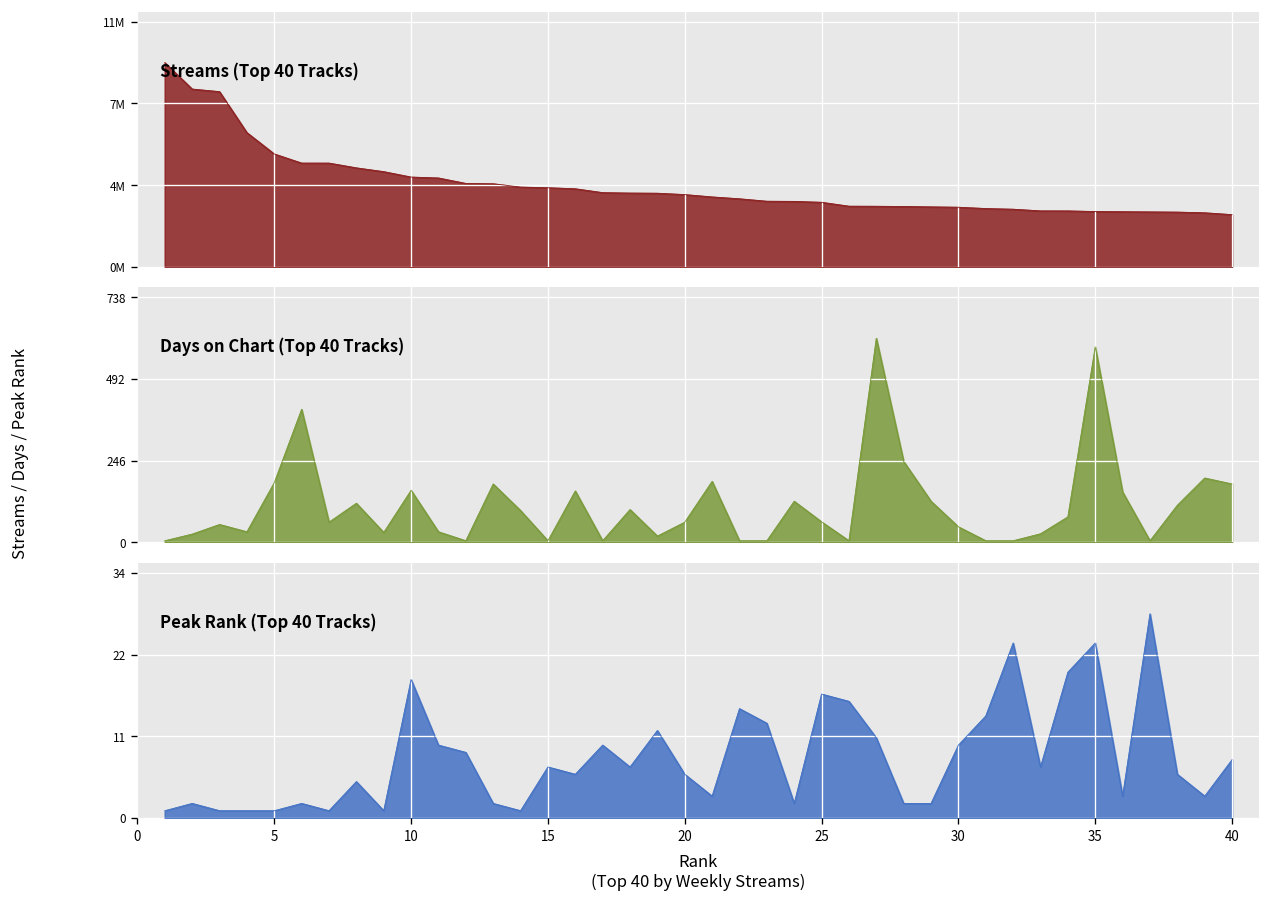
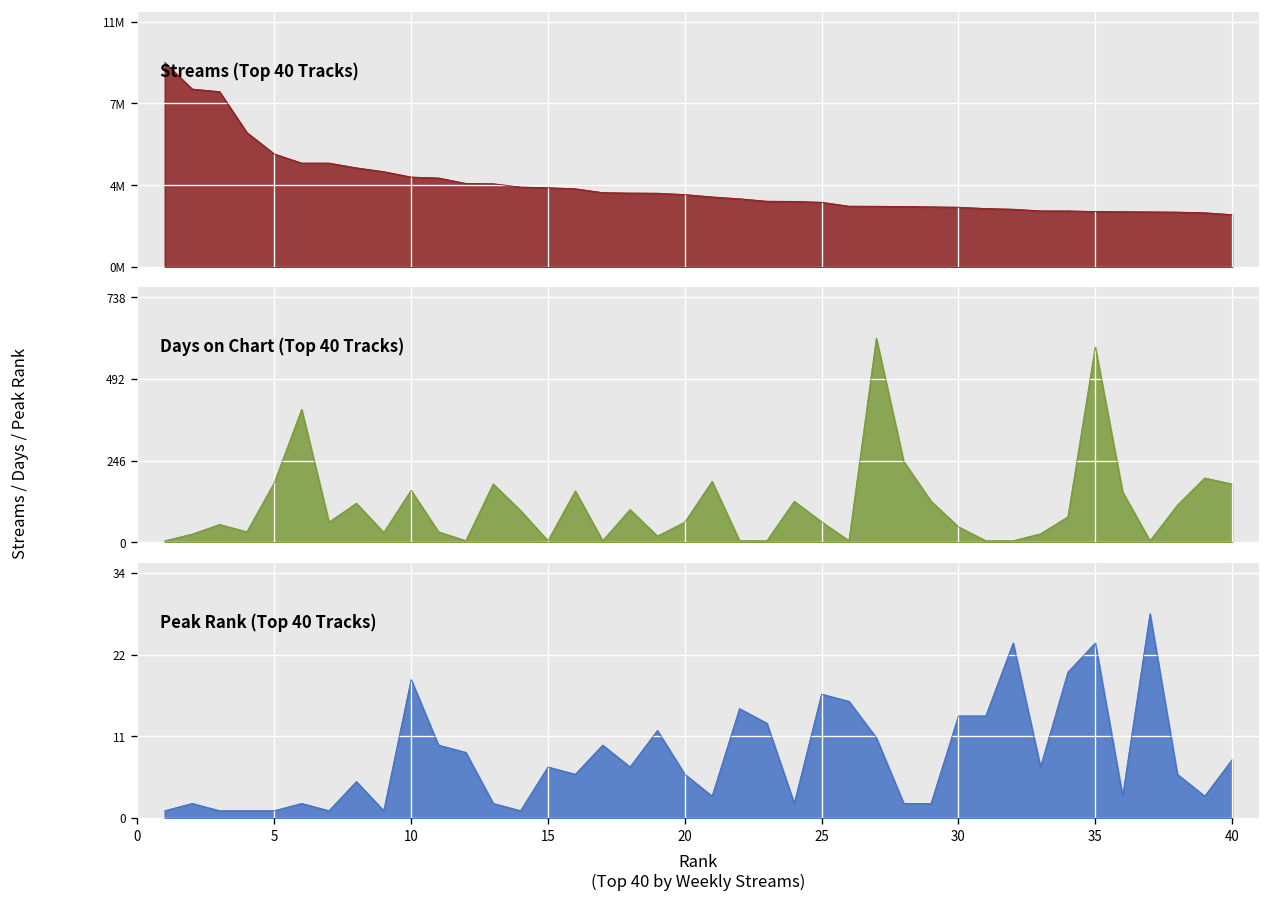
  {
    "Peak Rank (Top 40 Tracks)": {
      "5": 1,
      "10": 19,
      "15": 7,
      "20": 6,
      "25": 17,
-     "30": 10,
+     "30": 14,
      "35": 24,
      "40": 8
    }
  }
